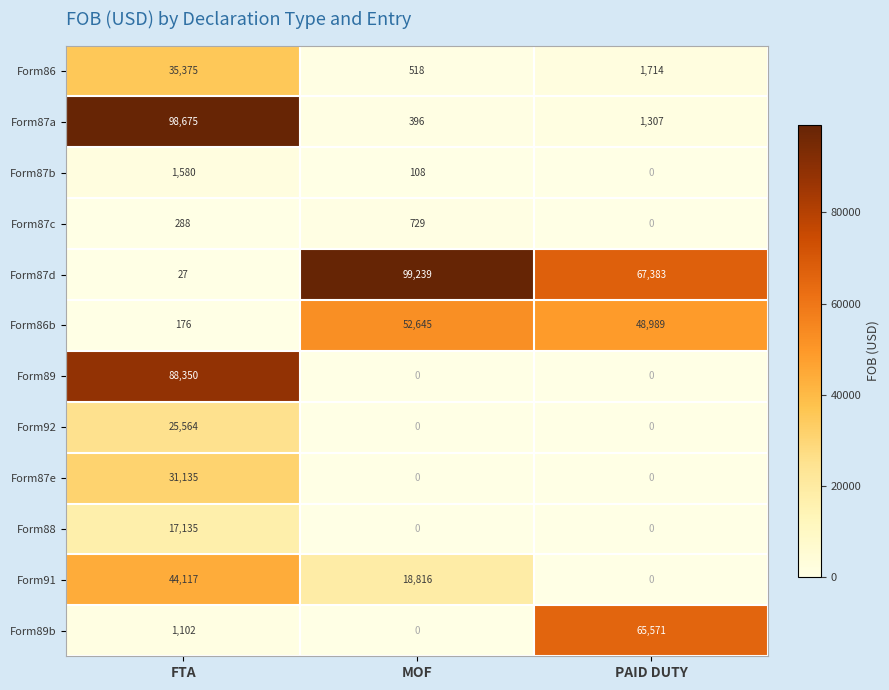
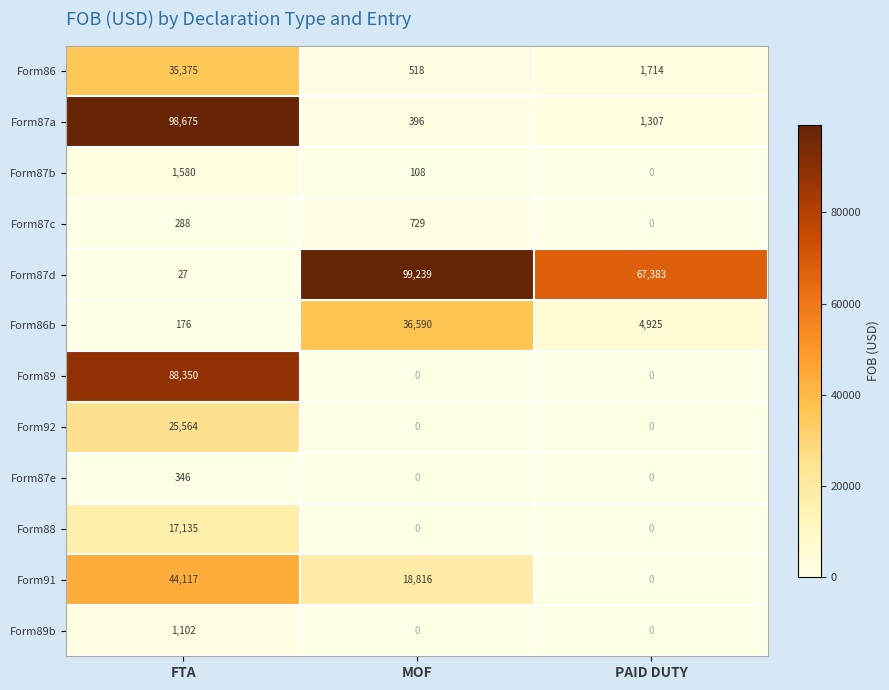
  {
    "Form86": {
      "FTA": "35,375",
      "MOF": "518",
      "PAID DUTY": "1,714"
    },
    "Form87a": {
      "FTA": "98,675",
      "MOF": "396",
      "PAID DUTY": "1,307"
    },
    "Form87b": {
      "FTA": "1,580",
      "MOF": "108",
      "PAID DUTY": "0"
    },
    "Form87c": {
      "FTA": "288",
      "MOF": "729",
      "PAID DUTY": "0"
    },
    "Form87d": {
      "FTA": "27",
      "MOF": "99,239",
      "PAID DUTY": "67,383"
    },
    "Form86b": {
      "FTA": "176",
-     "MOF": "52,645",
-     "PAID DUTY": "48,989"
+     "MOF": "36,590",
+     "PAID DUTY": "4,925"
    },
    "Form89": {
      "FTA": "88,350",
      "MOF": "0",
      "PAID DUTY": "0"
    },
    "Form92": {
      "FTA": "25,564",
      "MOF": "0",
      "PAID DUTY": "0"
    },
    "Form87e": {
-     "FTA": "31,135",
+     "FTA": "346",
      "MOF": "0",
      "PAID DUTY": "0"
    },
    "Form88": {
      "FTA": "17,135",
      "MOF": "0",
      "PAID DUTY": "0"
    },
    "Form91": {
      "FTA": "44,117",
      "MOF": "18,816",
      "PAID DUTY": "0"
    },
    "Form89b": {
      "FTA": "1,102",
      "MOF": "0",
-     "PAID DUTY": "65,571"
+     "PAID DUTY": "0"
    }
  }
